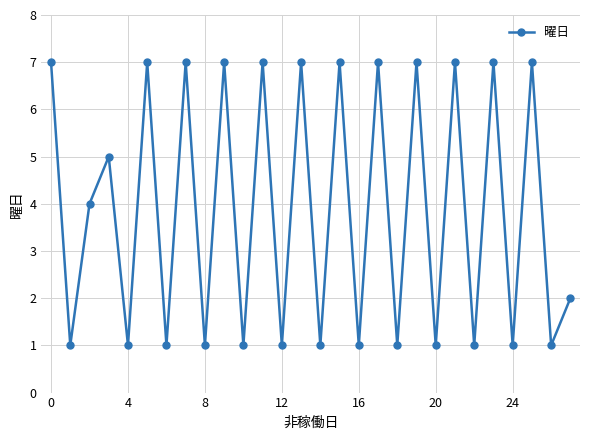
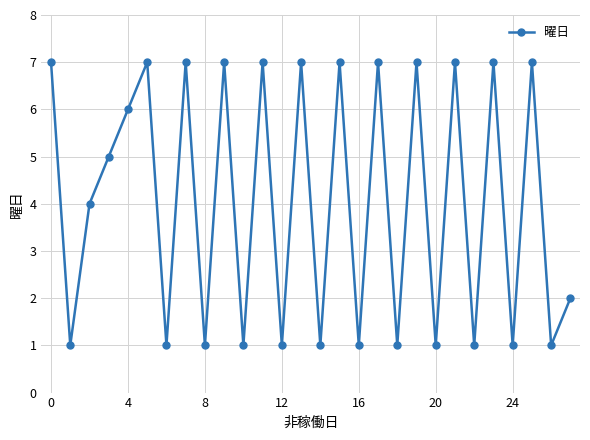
  {
    "0": 7,
-   "4": 1,
+   "4": 6,
    "8": 1,
    "12": 1,
    "16": 1,
    "20": 1,
    "24": 1
  }
